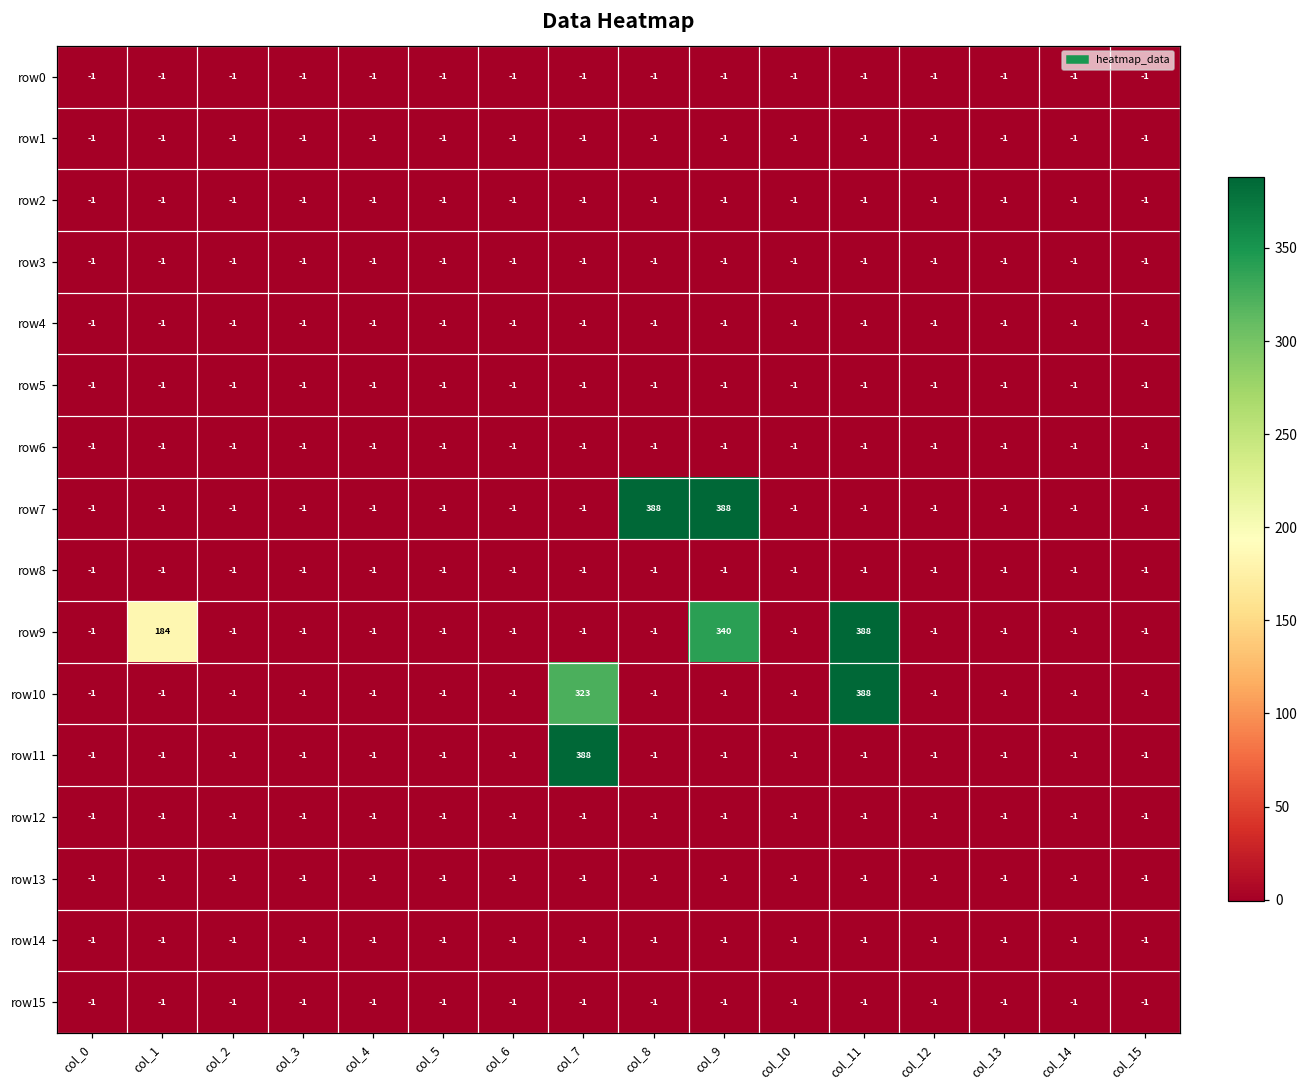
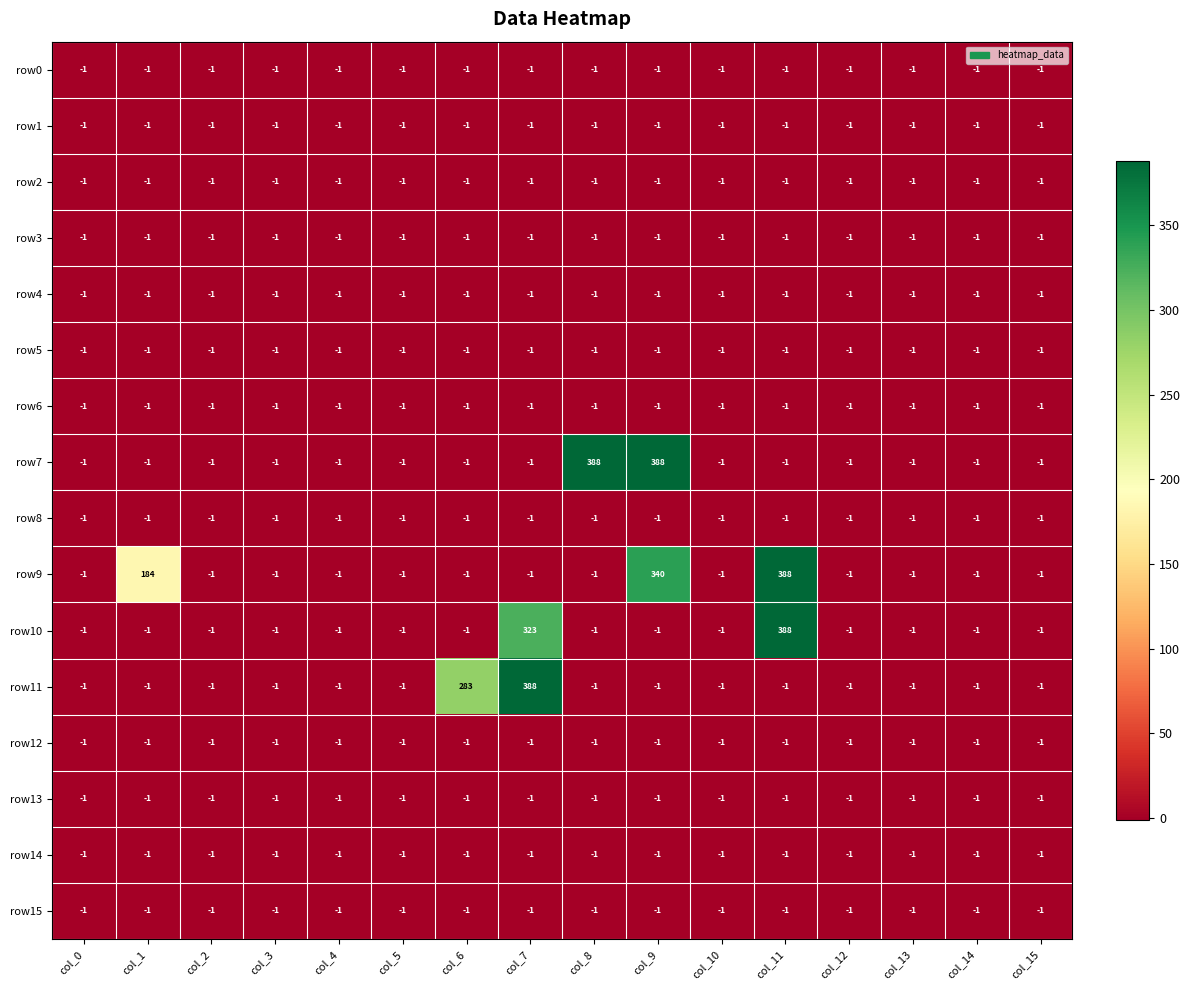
  {
    "row11": {
      "col_0": -1,
      "col_1": -1,
      "col_2": -1,
      "col_3": -1,
      "col_4": -1,
      "col_5": -1,
-     "col_6": -1,
+     "col_6": 283,
      "col_7": 388,
      "col_8": -1,
      "col_9": -1,
      "col_10": -1,
      "col_11": -1,
      "col_12": -1,
      "col_13": -1,
      "col_14": -1,
      "col_15": -1
    }
  }
